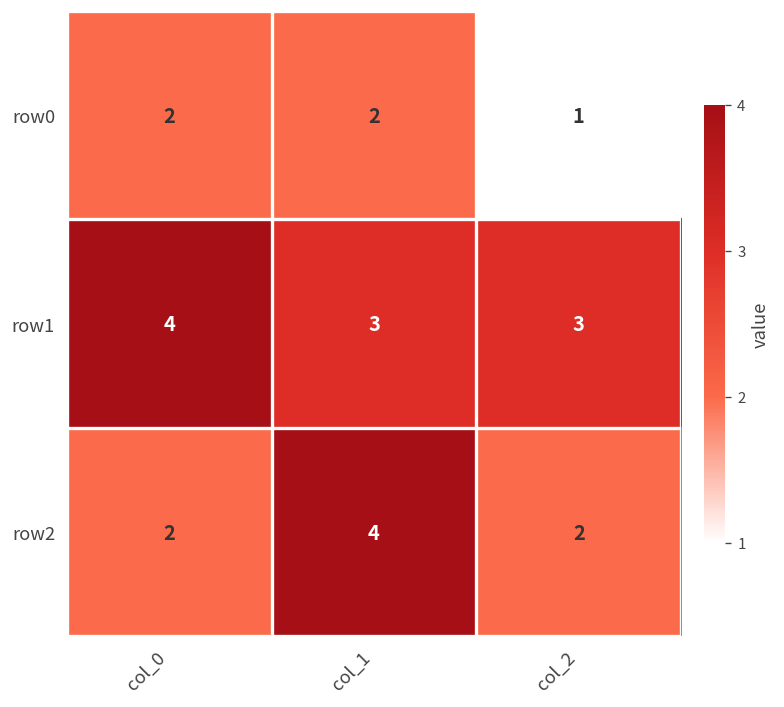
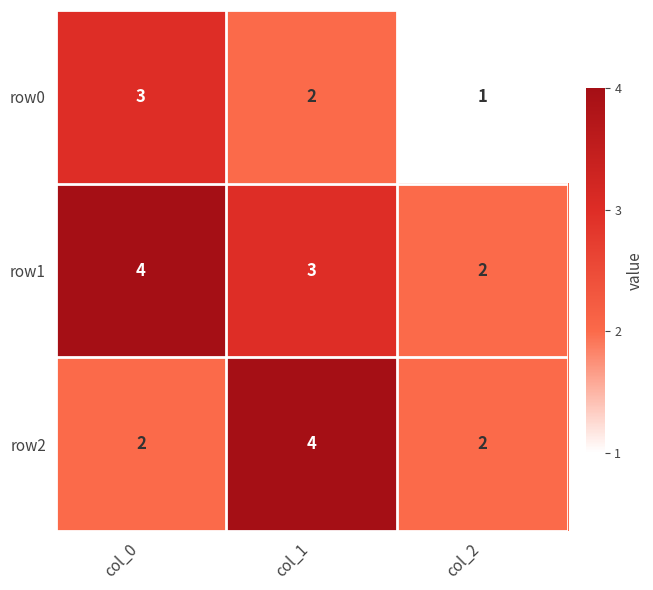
  {
    "row0": {
-     "col_0": 2,
+     "col_0": 3,
      "col_1": 2,
      "col_2": 1
    },
    "row1": {
      "col_0": 4,
      "col_1": 3,
-     "col_2": 3
+     "col_2": 2
    },
    "row2": {
      "col_0": 2,
      "col_1": 4,
      "col_2": 2
    }
  }
